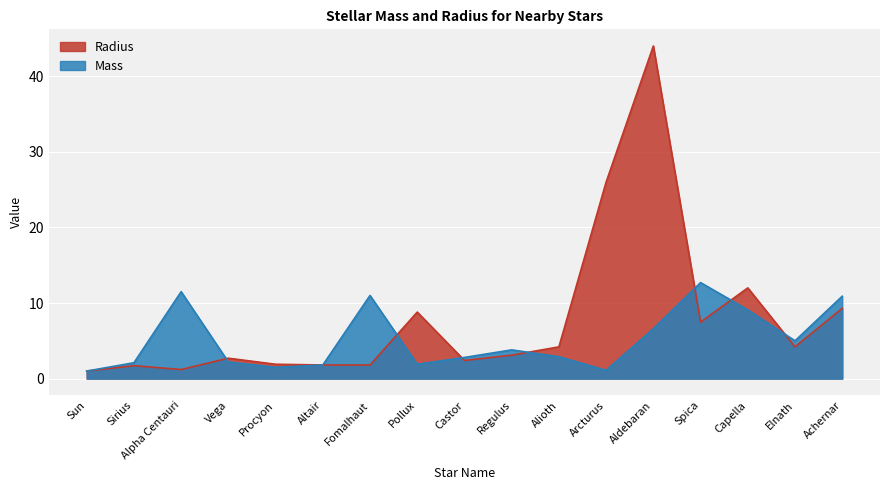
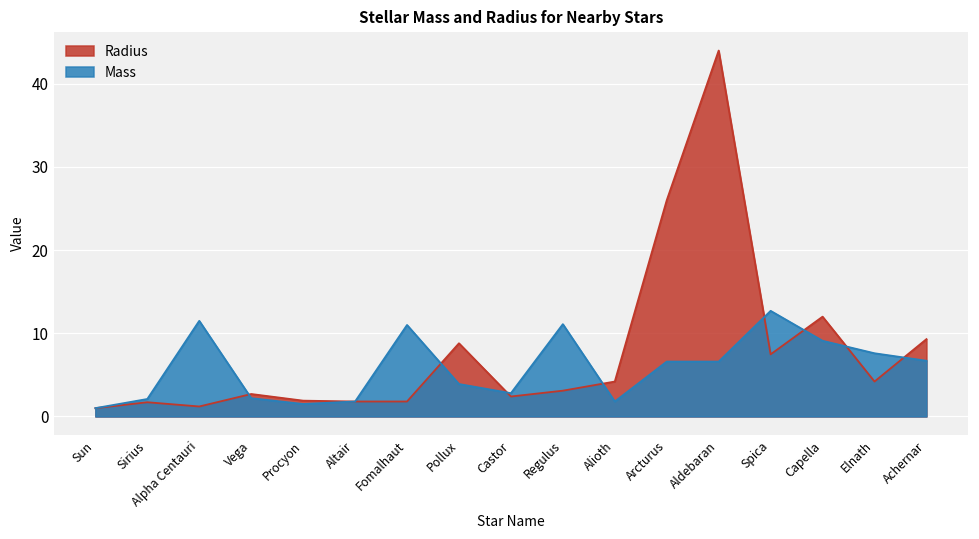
  {
    "Radius": {
      "Sirius": 2,
      "Alpha Centauri": 1,
      "Vega": 3,
      "Procyon": 2,
      "Fomalhaut": 2,
      "Pollux": 9,
      "Castor": 2,
      "Regulus": 3,
      "Alioth": 4,
      "Arcturus": 26,
      "Aldebaran": 44,
      "Spica": 7,
      "Capella": 12,
      "Elnath": 4,
      "Achernar": 9
    },
    "Mass": {
      "Sirius": 2,
      "Alpha Centauri": 12,
      "Vega": 2,
      "Procyon": 2,
      "Fomalhaut": 11,
-     "Pollux": 2,
+     "Pollux": 4,
      "Castor": 3,
-     "Regulus": 4,
-     "Alioth": 3,
-     "Arcturus": 1,
+     "Regulus": 11,
+     "Alioth": 2,
+     "Arcturus": 7,
      "Aldebaran": 7,
      "Spica": 13,
      "Capella": 9,
-     "Elnath": 5,
-     "Achernar": 11
+     "Elnath": 8,
+     "Achernar": 7
    }
  }
